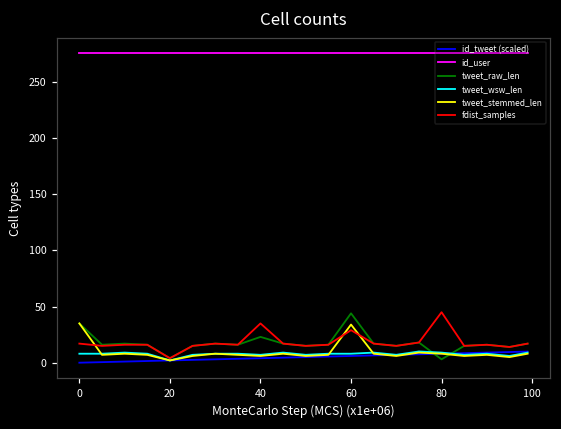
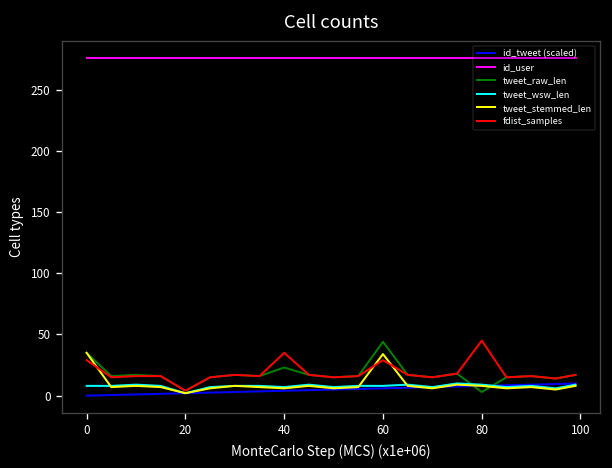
  {
    "id_tweet (scaled)": {
      "0": 0
    },
    "id_user": {
      "0": 276,
      "20": 276,
      "40": 276,
      "60": 276
    },
    "tweet_raw_len": {
      "40": 23,
      "60": 44,
      "80": 3
    },
    "tweet_wsw_len": {
      "0": 8
    },
    "tweet_stemmed_len": {
      "60": 34
    },
    "fdist_samples": {
-     "0": 17,
+     "0": 29,
      "40": 35,
      "60": 29,
      "80": 45
    }
  }
